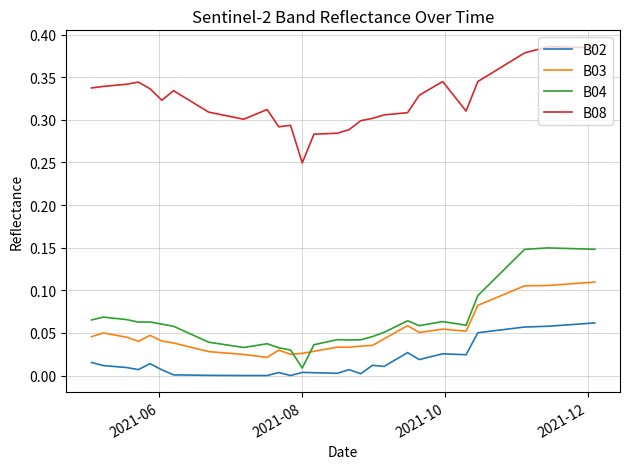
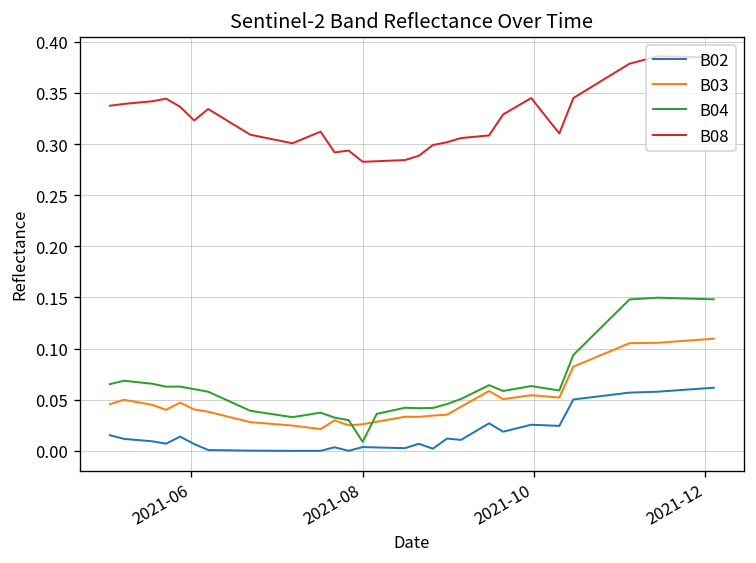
  {
    "B02": {
      "2021-08": 0.00
    },
    "B03": {
      "2021-08": 0.03
    },
    "B04": {
      "2021-08": 0.01
    },
    "B08": {
-     "2021-08": 0.25
+     "2021-08": 0.28
    }
  }
